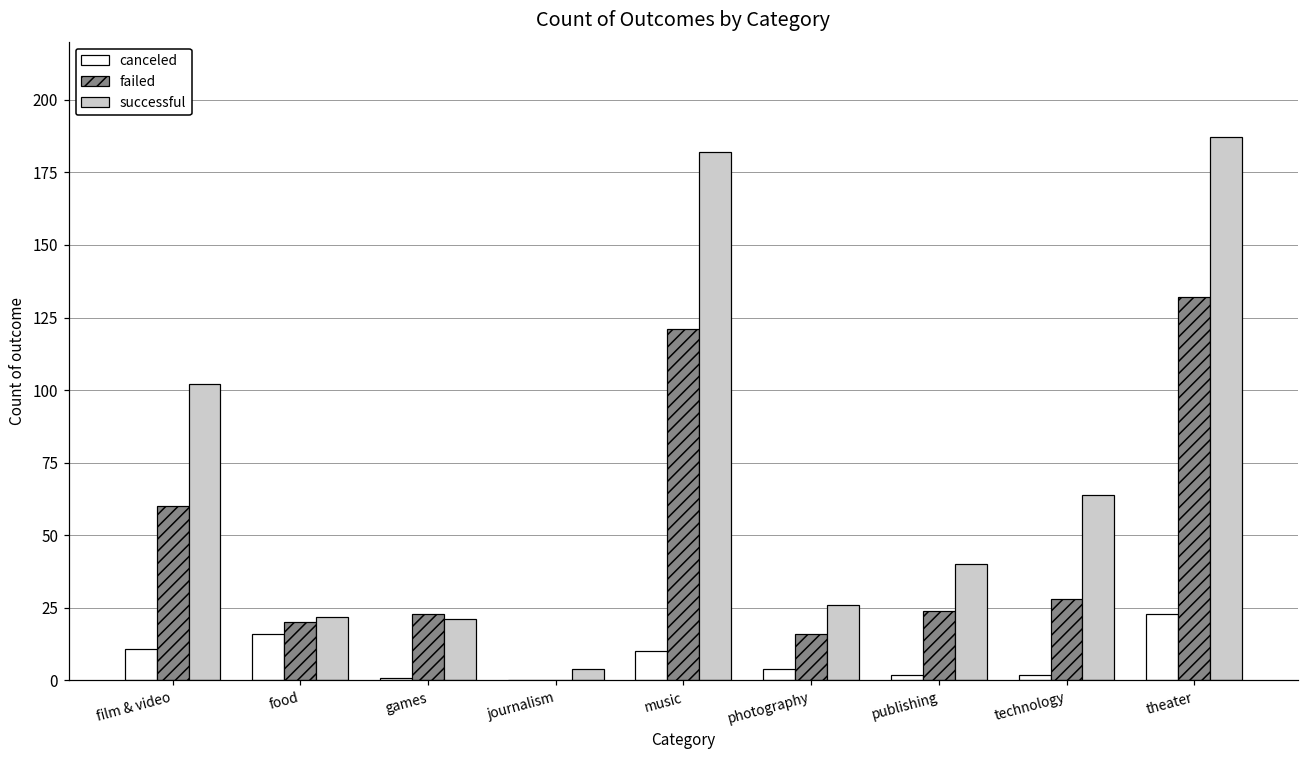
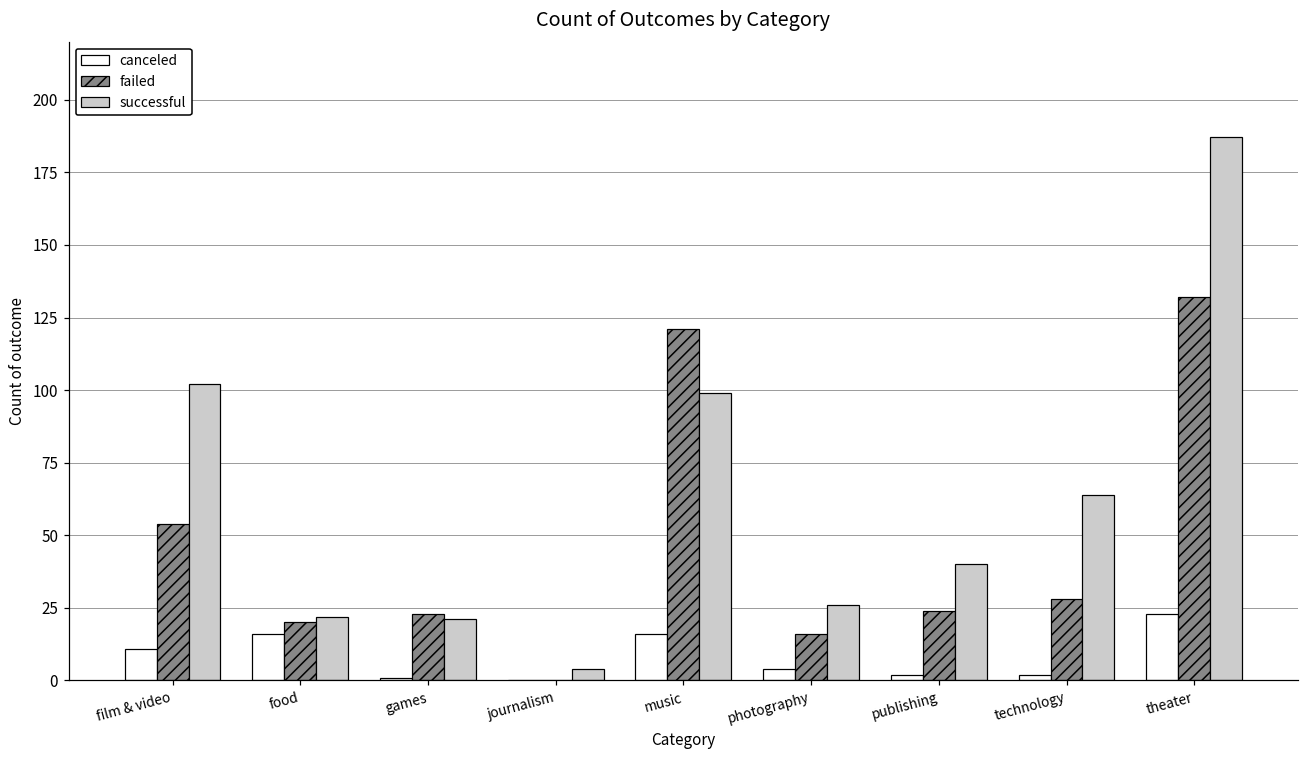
  {
    "canceled": {
      "film & video": 11,
      "food": 16,
      "games": 1,
      "journalism": 0,
-     "music": 10,
+     "music": 16,
      "photography": 4,
      "publishing": 2,
      "technology": 2,
      "theater": 23
    },
    "failed": {
-     "film & video": 60,
+     "film & video": 54,
      "food": 20,
      "games": 23,
      "journalism": 0,
      "music": 121,
      "photography": 16,
      "publishing": 24,
      "technology": 28,
      "theater": 132
    },
    "successful": {
      "film & video": 102,
      "food": 22,
      "games": 21,
      "journalism": 4,
-     "music": 182,
+     "music": 99,
      "photography": 26,
      "publishing": 40,
      "technology": 64,
      "theater": 187
    }
  }
